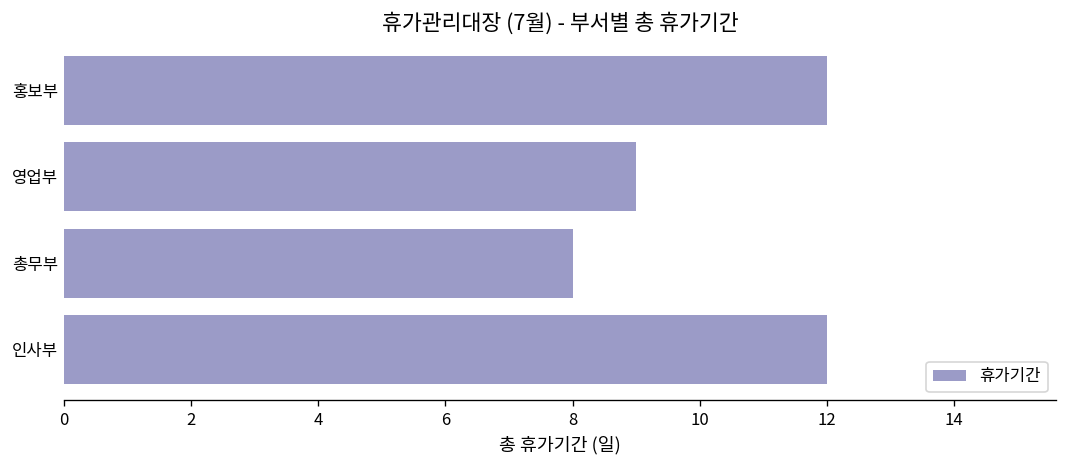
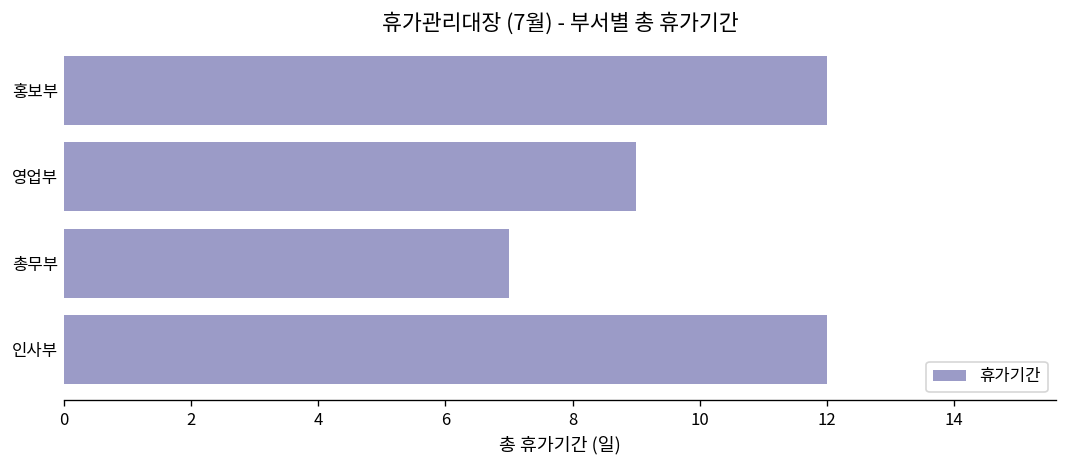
  {
    "홍보부": 12,
    "영업부": 9,
-   "총무부": 8,
+   "총무부": 7,
    "인사부": 12
  }
